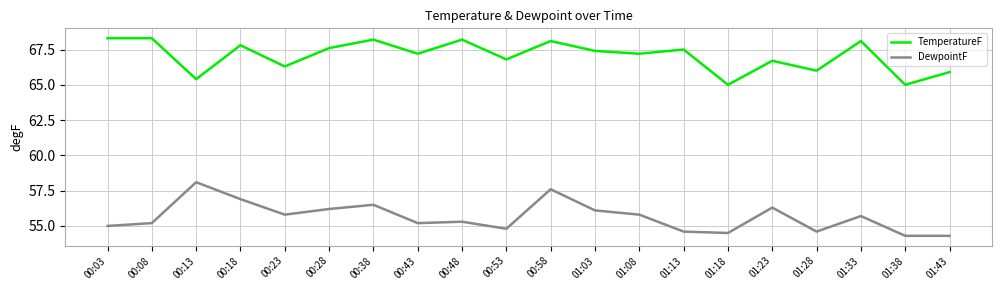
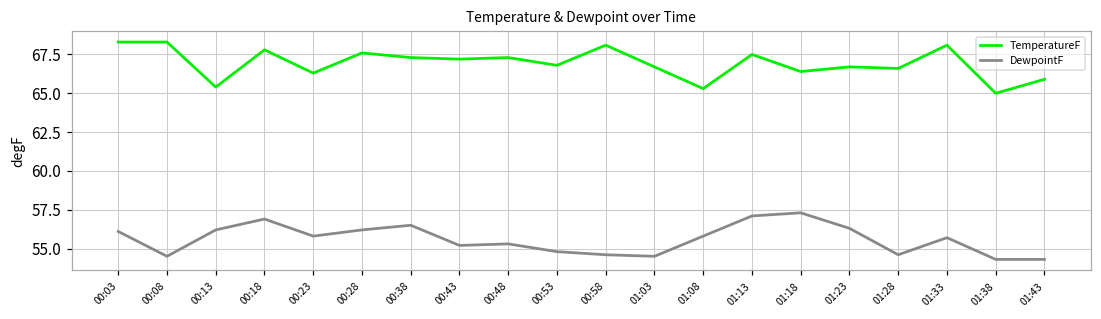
  {
    "TemperatureF": {
      "00:03": 68.3,
      "00:08": 68.3,
      "00:13": 65.4,
      "00:18": 67.8,
      "00:23": 66.3,
      "00:28": 67.6,
-     "00:38": 68.2,
+     "00:38": 67.3,
      "00:43": 67.2,
-     "00:48": 68.2,
+     "00:48": 67.3,
      "00:53": 66.8,
      "00:58": 68.1,
-     "01:03": 67.4,
-     "01:08": 67.2,
+     "01:03": 66.7,
+     "01:08": 65.3,
      "01:13": 67.5,
-     "01:18": 65.0,
+     "01:18": 66.4,
      "01:23": 66.7,
-     "01:28": 66.0,
+     "01:28": 66.6,
      "01:33": 68.1,
      "01:38": 65.0,
      "01:43": 65.9
    },
    "DewpointF": {
-     "00:03": 55.0,
-     "00:08": 55.2,
-     "00:13": 58.1,
+     "00:03": 56.1,
+     "00:08": 54.5,
+     "00:13": 56.2,
      "00:18": 56.9,
      "00:23": 55.8,
      "00:28": 56.2,
      "00:38": 56.5,
      "00:43": 55.2,
      "00:48": 55.3,
      "00:53": 54.8,
-     "00:58": 57.6,
-     "01:03": 56.1,
+     "00:58": 54.6,
+     "01:03": 54.5,
      "01:08": 55.8,
-     "01:13": 54.6,
-     "01:18": 54.5,
+     "01:13": 57.1,
+     "01:18": 57.3,
      "01:23": 56.3,
      "01:28": 54.6,
      "01:33": 55.7,
      "01:38": 54.3,
      "01:43": 54.3
    }
  }
